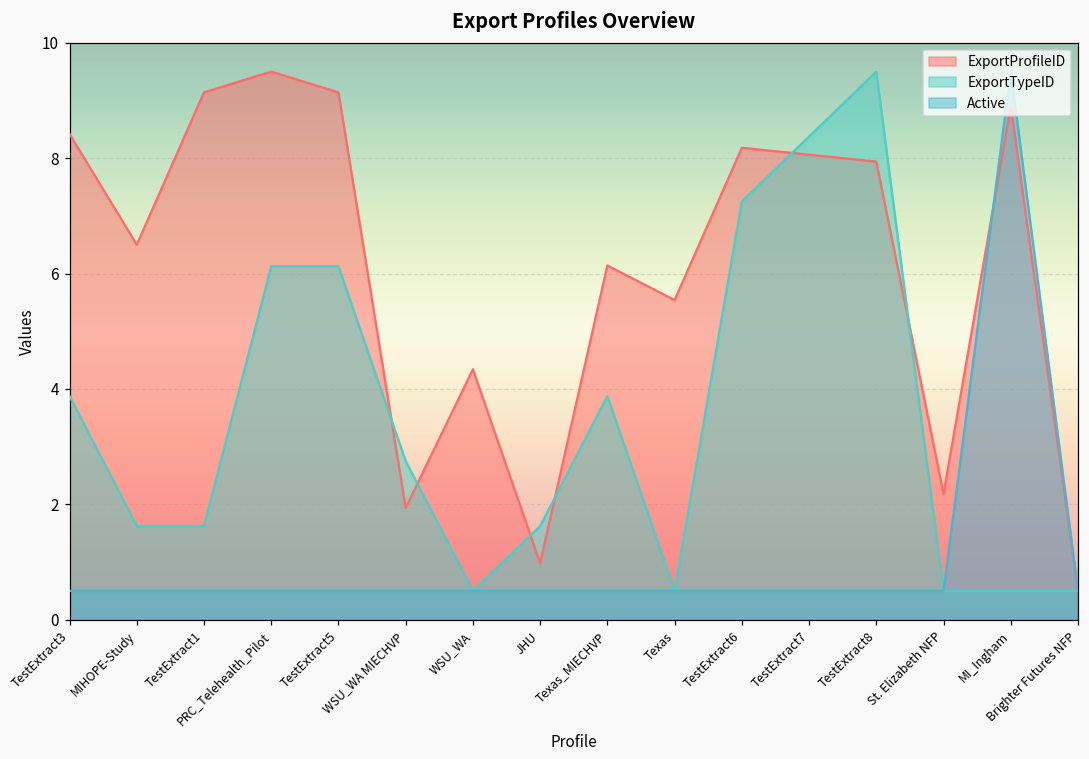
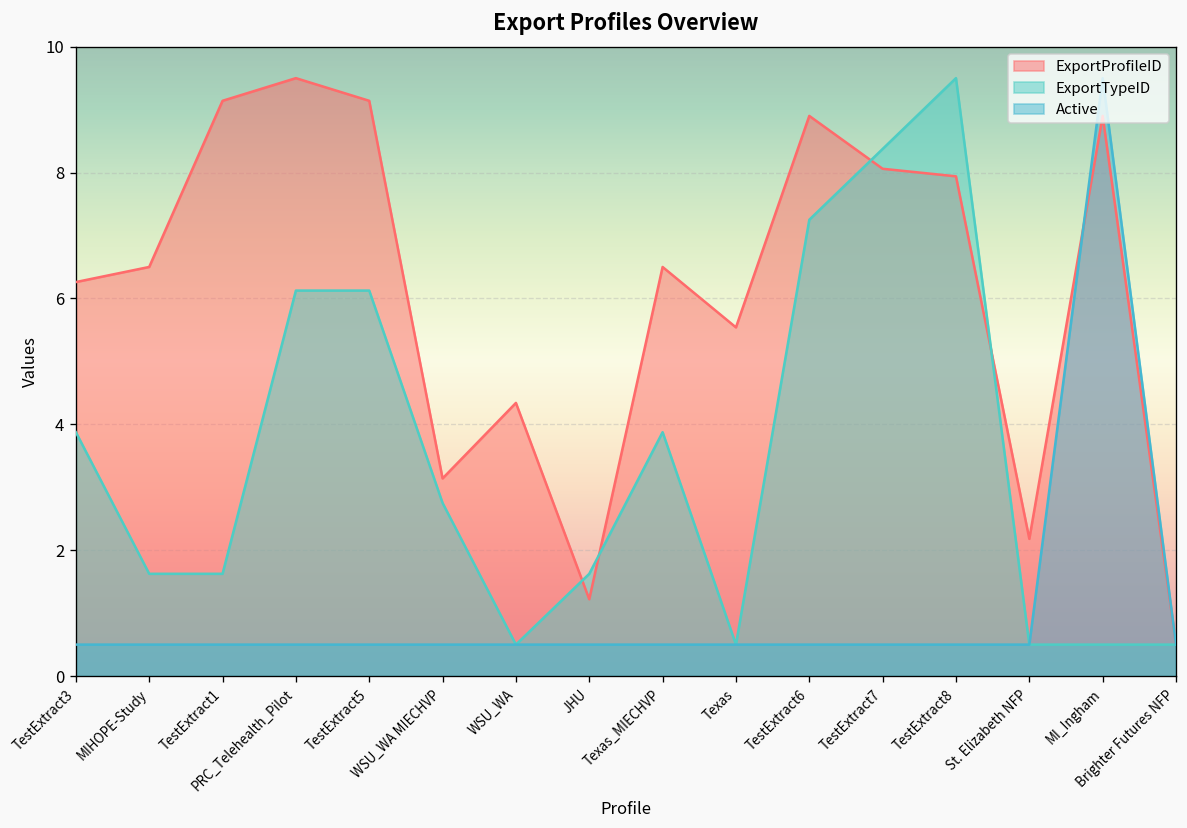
  {
    "ExportProfileID": {
-     "TestExtract3": 8.4,
+     "TestExtract3": 6.3,
      "MIHOPE-Study": 6.5,
      "TestExtract1": 9.1,
      "PRC_Telehealth_Pilot": 9.5,
      "TestExtract5": 9.1,
-     "WSU_WA MIECHVP": 1.9,
+     "WSU_WA MIECHVP": 3.1,
      "WSU_WA": 4.3,
-     "JHU": 1.0,
-     "Texas_MIECHVP": 6.1,
+     "JHU": 1.2,
+     "Texas_MIECHVP": 6.5,
      "Texas": 5.5,
-     "TestExtract6": 8.2,
+     "TestExtract6": 8.9,
      "TestExtract7": 8.1,
      "TestExtract8": 7.9,
      "St. Elizabeth NFP": 2.2
    }
  }
